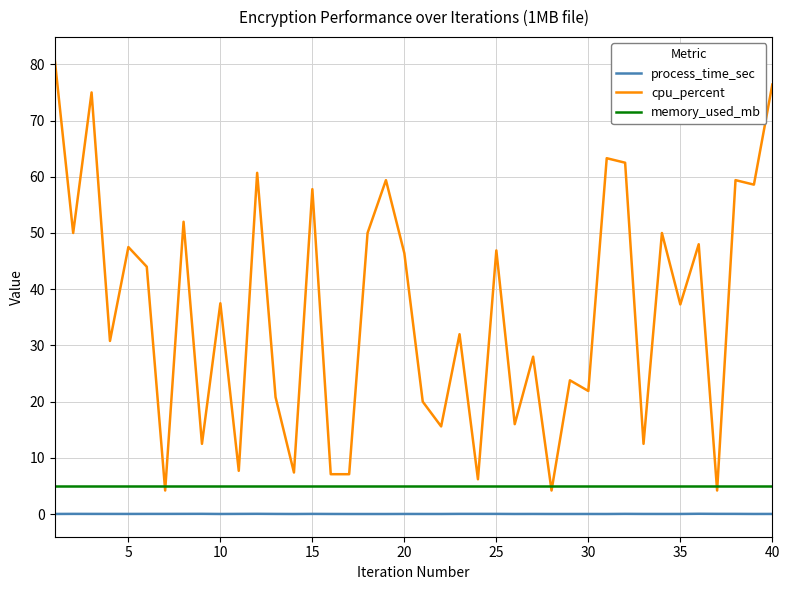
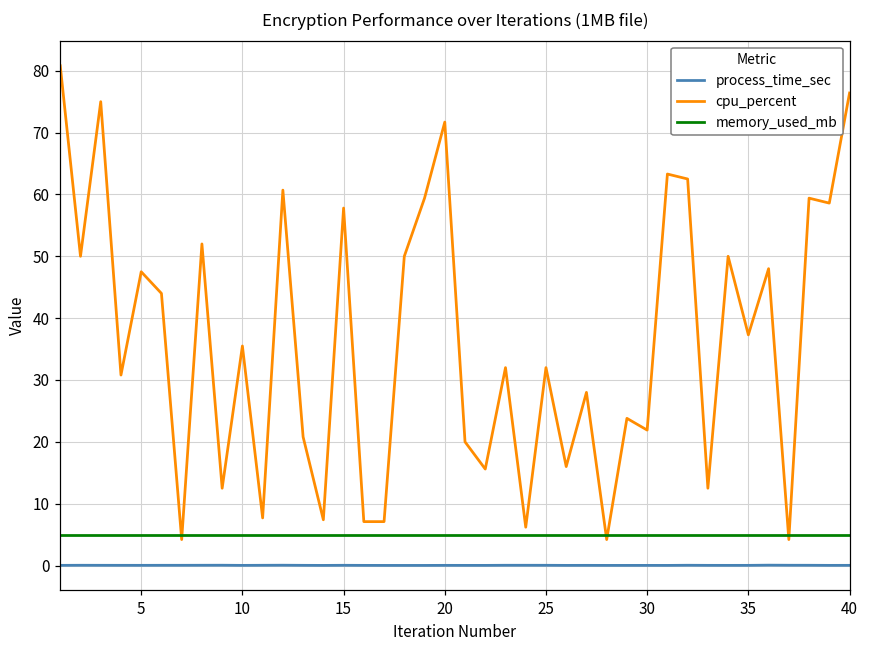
  {
    "process_time_sec": {
      "5": 0,
      "10": 0,
      "15": 0,
      "20": 0,
      "25": 0,
      "30": 0,
      "35": 0,
      "40": 0
    },
    "cpu_percent": {
      "5": 48,
-     "10": 38,
+     "10": 36,
      "15": 58,
-     "20": 46,
-     "25": 47,
+     "20": 72,
+     "25": 32,
      "30": 22,
      "35": 37,
      "40": 76
    },
    "memory_used_mb": {
      "5": 5,
      "10": 5,
      "15": 5,
      "20": 5,
      "25": 5,
      "30": 5,
      "35": 5,
      "40": 5
    }
  }
